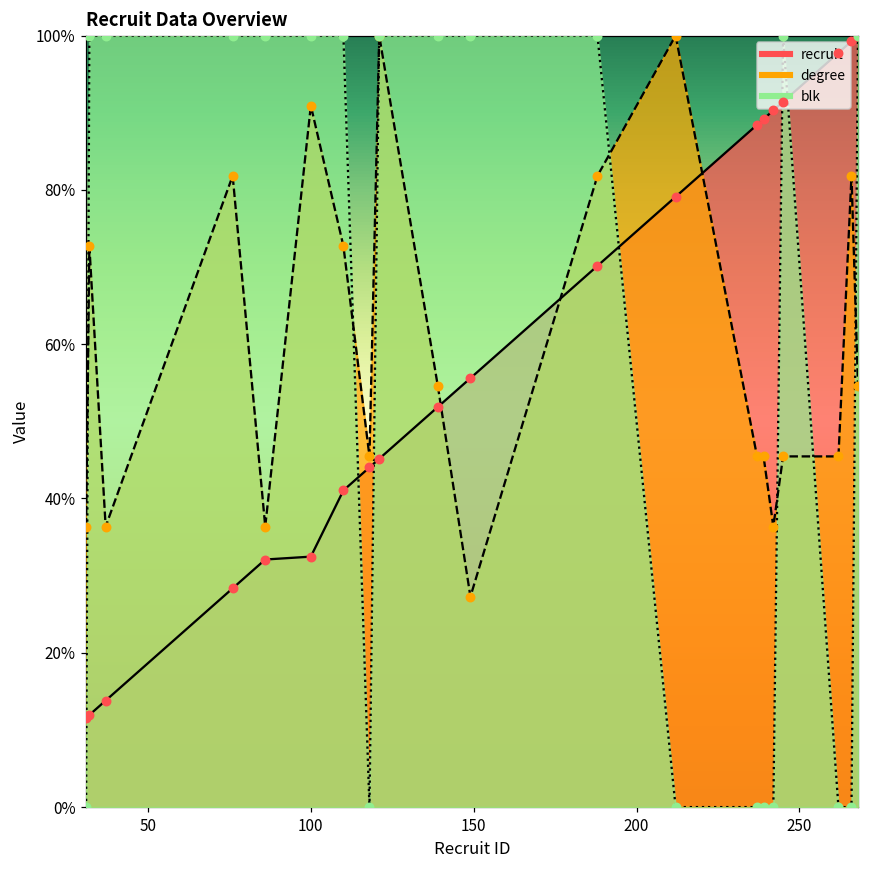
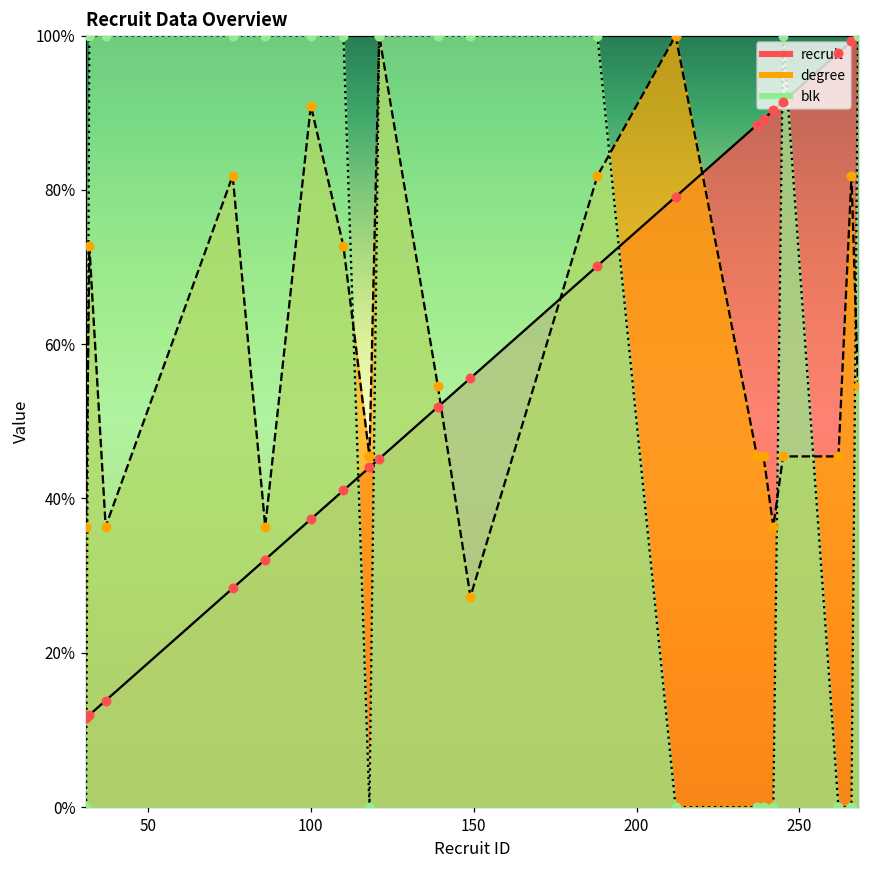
  {
    "recruit": {
-     "100": "32%"
+     "100": "37%"
    },
    "degree": {
      "100": "91%"
    },
    "blk": {
      "100": "100%"
    }
  }
